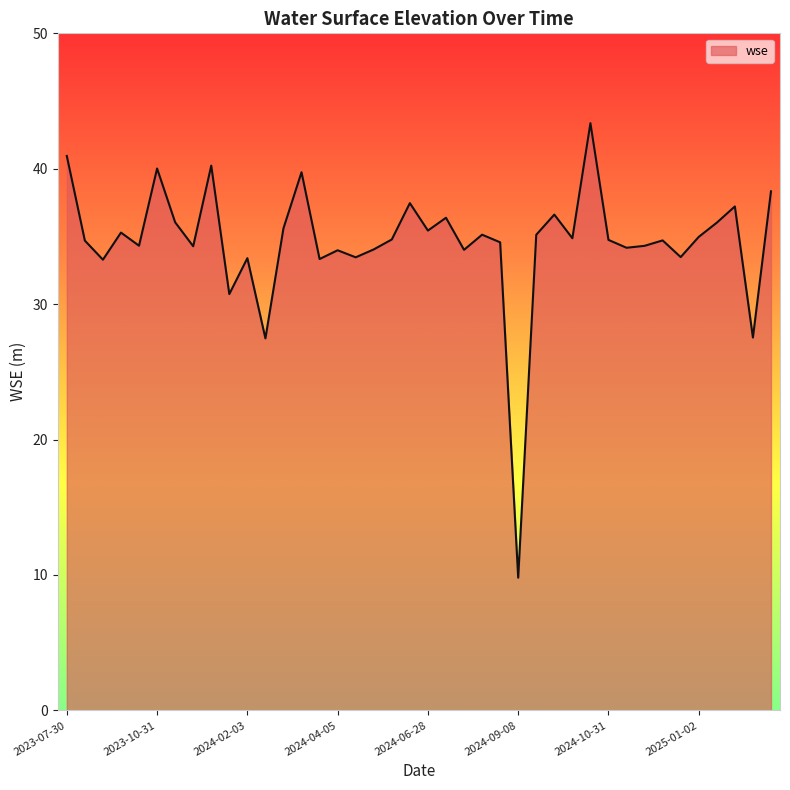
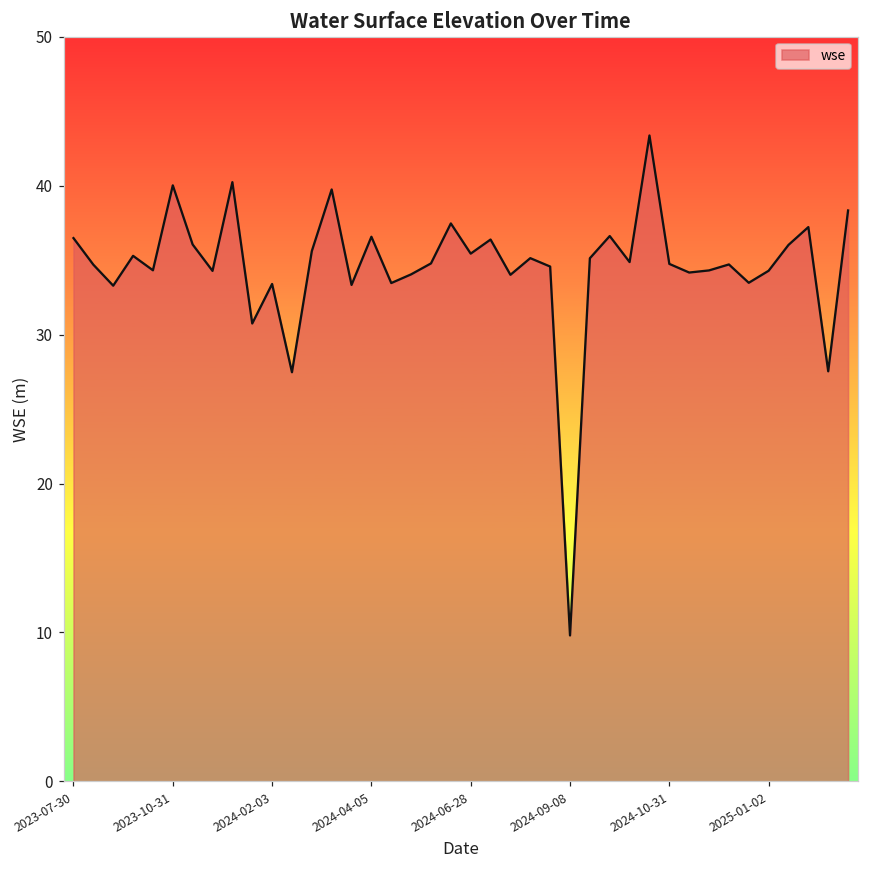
  {
-   "2023-07-30": 40.9,
+   "2023-07-30": 36.5,
    "2023-10-31": 40.0,
    "2024-02-03": 33.4,
-   "2024-04-05": 34.0,
+   "2024-04-05": 36.6,
    "2024-06-28": 35.4,
    "2024-09-08": 9.8,
    "2024-10-31": 34.7,
-   "2025-01-02": 35.0
+   "2025-01-02": 34.3
  }
